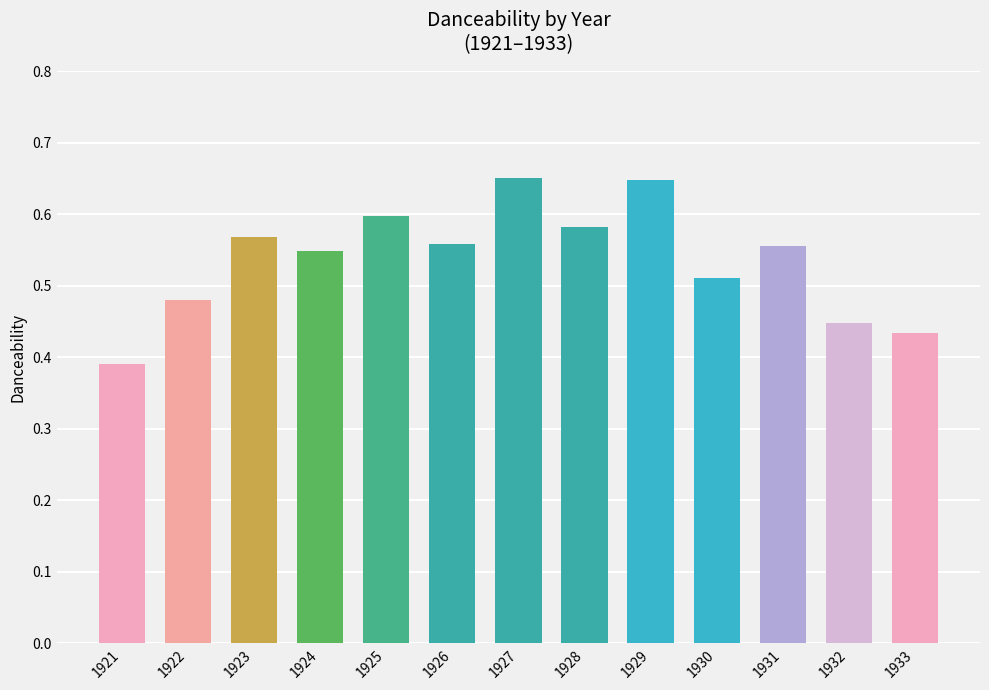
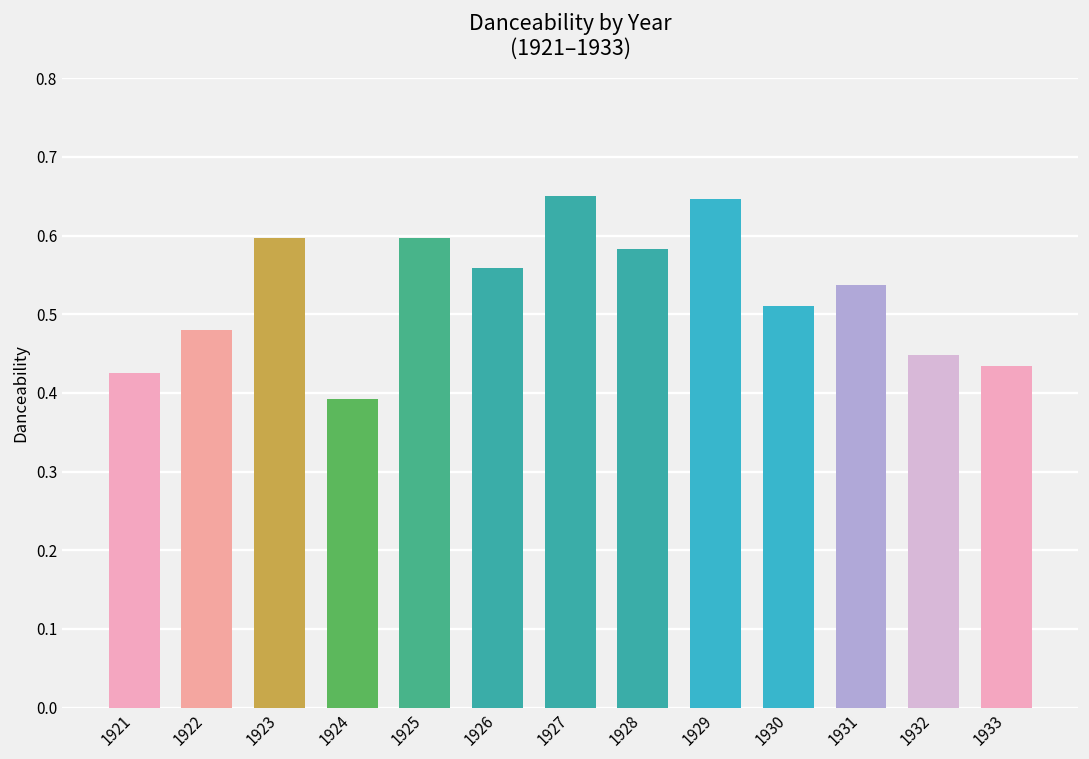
  {
-   "1921": 0.39,
+   "1921": 0.43,
    "1922": 0.48,
-   "1923": 0.57,
-   "1924": 0.55,
+   "1923": 0.60,
+   "1924": 0.39,
    "1925": 0.60,
    "1926": 0.56,
    "1927": 0.65,
    "1928": 0.58,
    "1929": 0.65,
    "1930": 0.51,
-   "1931": 0.56,
+   "1931": 0.54,
    "1932": 0.45,
    "1933": 0.43
  }
